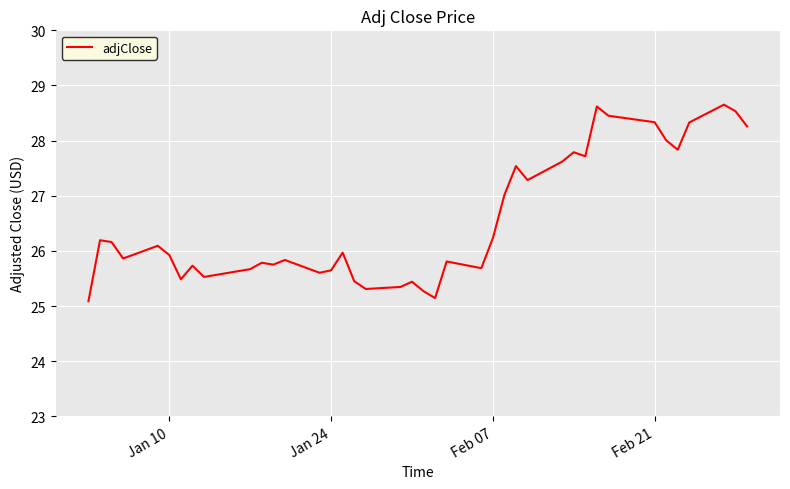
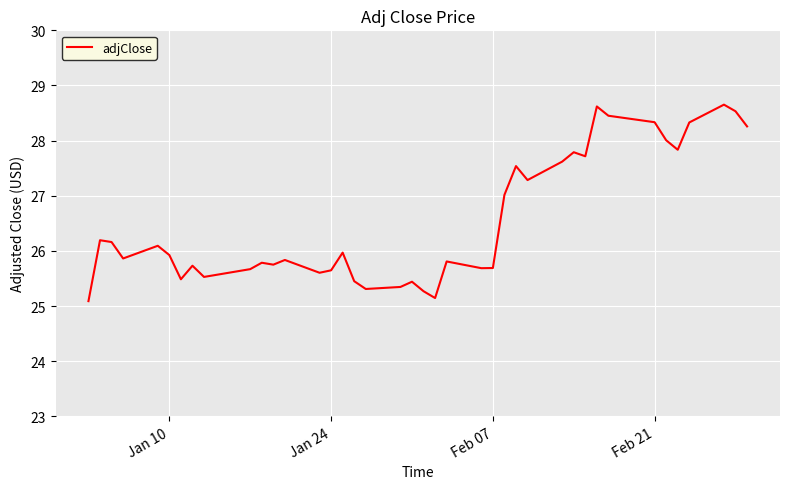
  {
    "Jan 10": 25.9,
    "Jan 24": 25.6,
-   "Feb 07": 26.2,
+   "Feb 07": 25.7,
    "Feb 21": 28.3
  }
